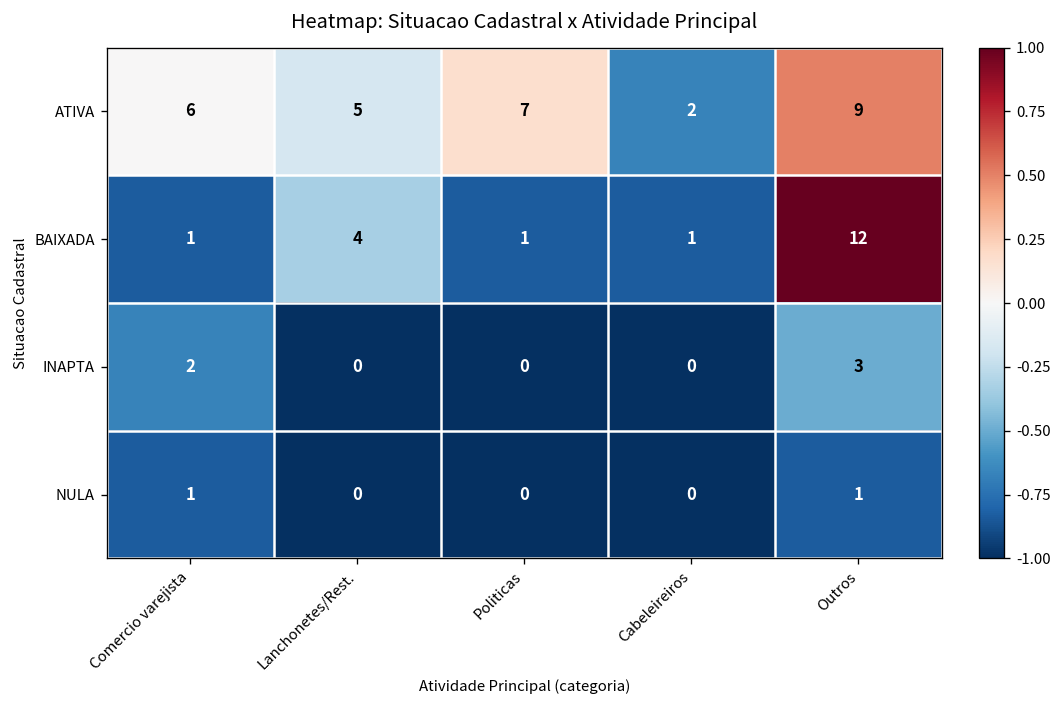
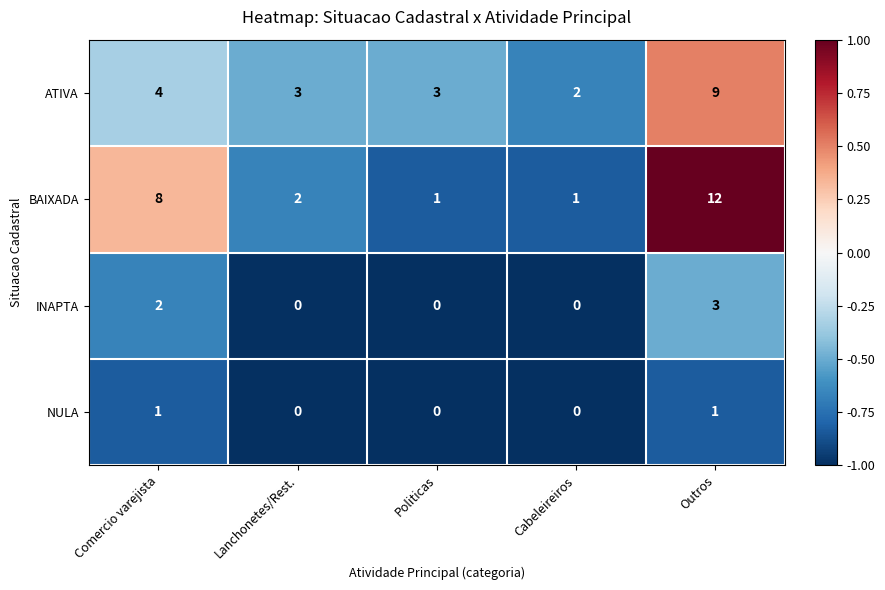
  {
    "ATIVA": {
-     "Comercio varejista": 6,
-     "Lanchonetes/Rest.": 5,
-     "Politicas": 7,
+     "Comercio varejista": 4,
+     "Lanchonetes/Rest.": 3,
+     "Politicas": 3,
      "Cabeleireiros": 2,
      "Outros": 9
    },
    "BAIXADA": {
-     "Comercio varejista": 1,
-     "Lanchonetes/Rest.": 4,
+     "Comercio varejista": 8,
+     "Lanchonetes/Rest.": 2,
      "Politicas": 1,
      "Cabeleireiros": 1,
      "Outros": 12
    },
    "INAPTA": {
      "Comercio varejista": 2,
      "Lanchonetes/Rest.": 0,
      "Politicas": 0,
      "Cabeleireiros": 0,
      "Outros": 3
    },
    "NULA": {
      "Comercio varejista": 1,
      "Lanchonetes/Rest.": 0,
      "Politicas": 0,
      "Cabeleireiros": 0,
      "Outros": 1
    }
  }
